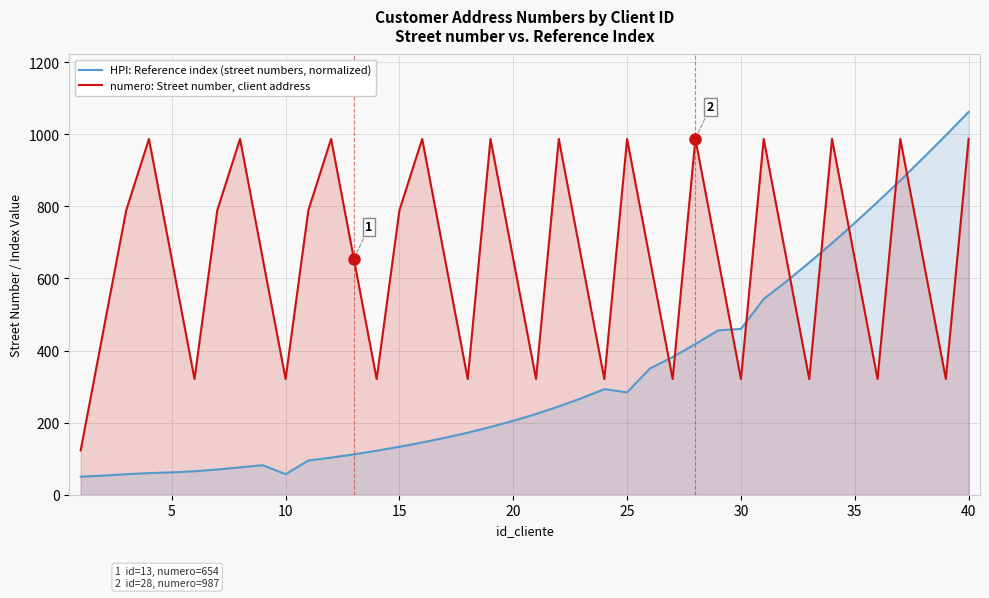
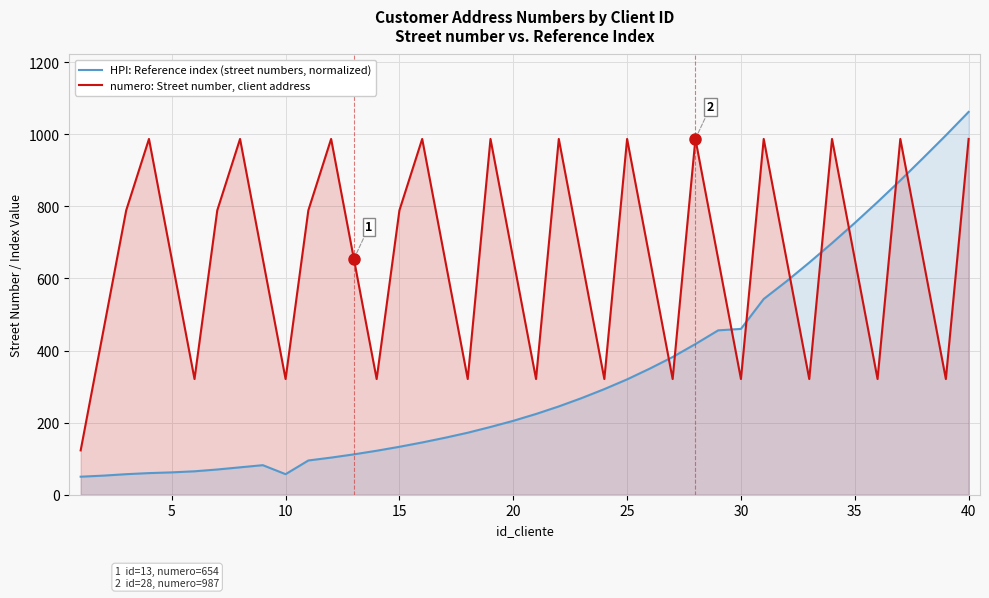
  {
    "HPI: Reference index (street numbers, normalized)": {
      "5": 60,
      "10": 60,
      "15": 130,
      "20": 210,
-     "25": 280,
+     "25": 320,
      "30": 460,
      "35": 750,
      "40": 1060
    }
  }
